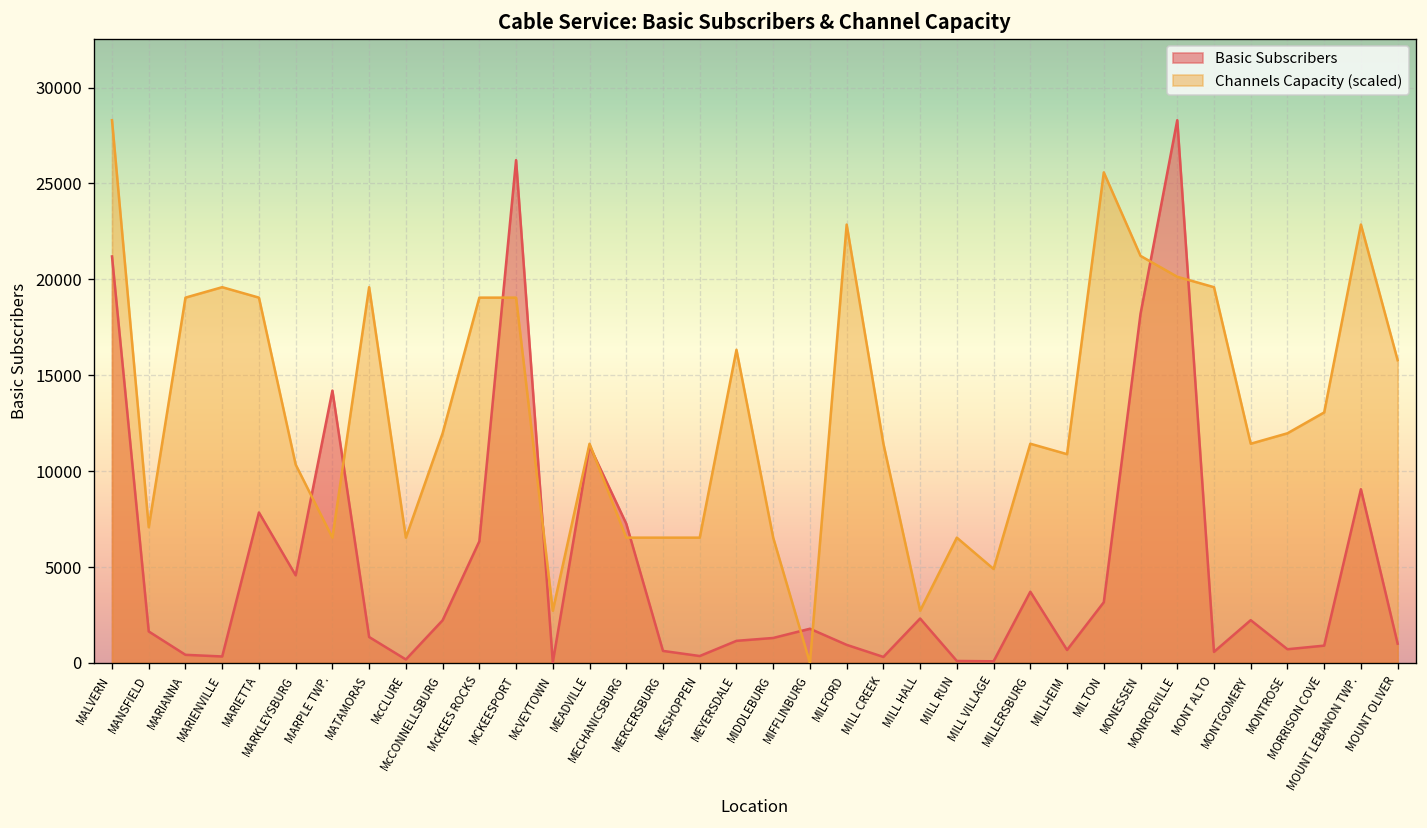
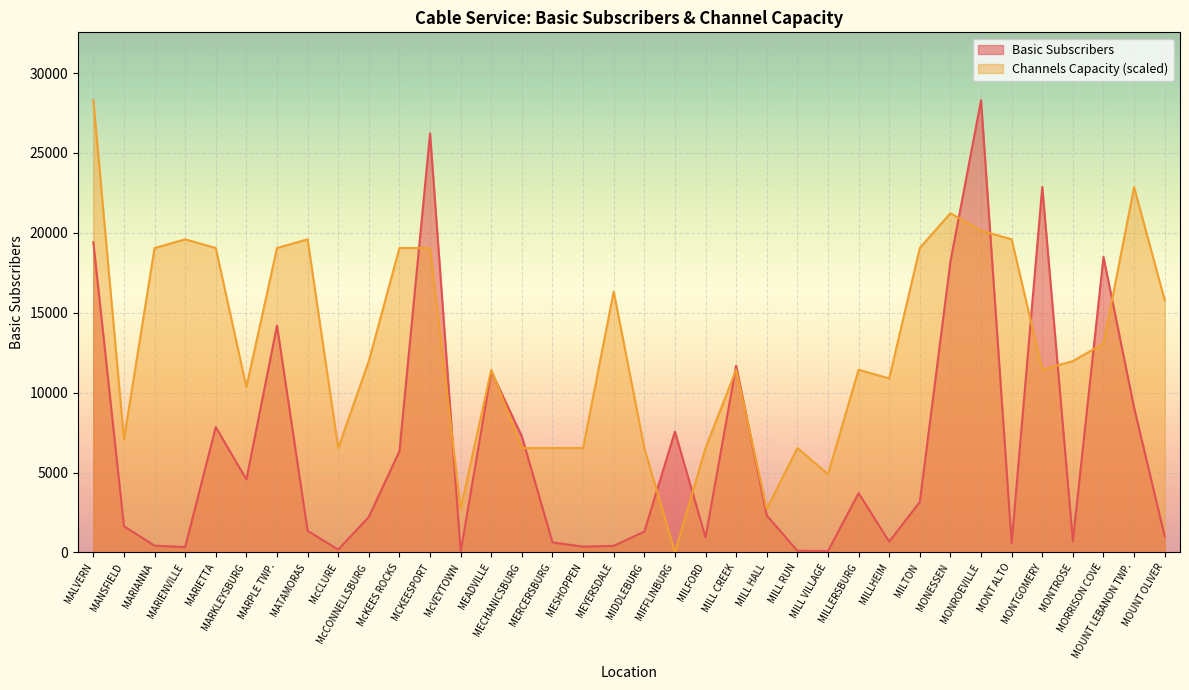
  {
    "Basic Subscribers": {
-     "MALVERN": 21200,
+     "MALVERN": 19400,
      "MANSFIELD": 1600,
      "MARIANNA": 400,
      "MARIENVILLE": 300,
      "MARIETTA": 7800,
      "MARKLEYSBURG": 4600,
      "MARPLE TWP.": 14200,
      "MATAMORAS": 1400,
      "McCLURE": 200,
      "McCONNELLSBURG": 2200,
      "McKEES ROCKS": 6300,
      "MCKEESPORT": 26200,
      "McVEYTOWN": 0,
      "MECHANICSBURG": 7300,
      "MERCERSBURG": 600,
      "MESHOPPEN": 400,
-     "MEYERSDALE": 1200,
+     "MEYERSDALE": 400,
      "MIDDLEBURG": 1300,
-     "MIFFLINBURG": 1800,
+     "MIFFLINBURG": 7600,
      "MILFORD": 900,
-     "MILL CREEK": 300,
+     "MILL CREEK": 11700,
      "MILL HALL": 2300,
      "MILL RUN": 100,
      "MILL VILLAGE": 100,
      "MILLERSBURG": 3700,
      "MILLHEIM": 700,
      "MILTON": 3200,
      "MONESSEN": 18200,
      "MONROEVILLE": 28300,
      "MONT ALTO": 600,
-     "MONTGOMERY": 2200,
+     "MONTGOMERY": 22900,
      "MONTROSE": 700,
-     "MORRISON COVE": 900,
+     "MORRISON COVE": 18500,
      "MOUNT LEBANON TWP.": 9100,
      "MOUNT OLIVER": 1000
    },
    "Channels Capacity (scaled)": {
      "MALVERN": 28300,
      "MANSFIELD": 7100,
      "MARIANNA": 19000,
      "MARIENVILLE": 19600,
      "MARIETTA": 19000,
      "MARKLEYSBURG": 10300,
-     "MARPLE TWP.": 6500,
+     "MARPLE TWP.": 19000,
      "MATAMORAS": 19600,
      "McCLURE": 6500,
      "McCONNELLSBURG": 12000,
      "McKEES ROCKS": 19000,
      "MCKEESPORT": 19000,
      "McVEYTOWN": 2700,
      "MECHANICSBURG": 6500,
      "MERCERSBURG": 6500,
      "MESHOPPEN": 6500,
      "MEYERSDALE": 16300,
      "MIDDLEBURG": 6500,
      "MIFFLINBURG": 0,
-     "MILFORD": 22900,
+     "MILFORD": 6500,
      "MILL CREEK": 11400,
      "MILL HALL": 2700,
      "MILL RUN": 6500,
      "MILL VILLAGE": 4900,
      "MILLERSBURG": 11400,
      "MILLHEIM": 10900,
-     "MILTON": 25600,
+     "MILTON": 19000,
      "MONESSEN": 21200,
      "MONROEVILLE": 20100,
      "MONT ALTO": 19600,
      "MONTGOMERY": 11400,
      "MONTROSE": 12000,
      "MORRISON COVE": 13100,
      "MOUNT LEBANON TWP.": 22900,
      "MOUNT OLIVER": 15800
    }
  }
